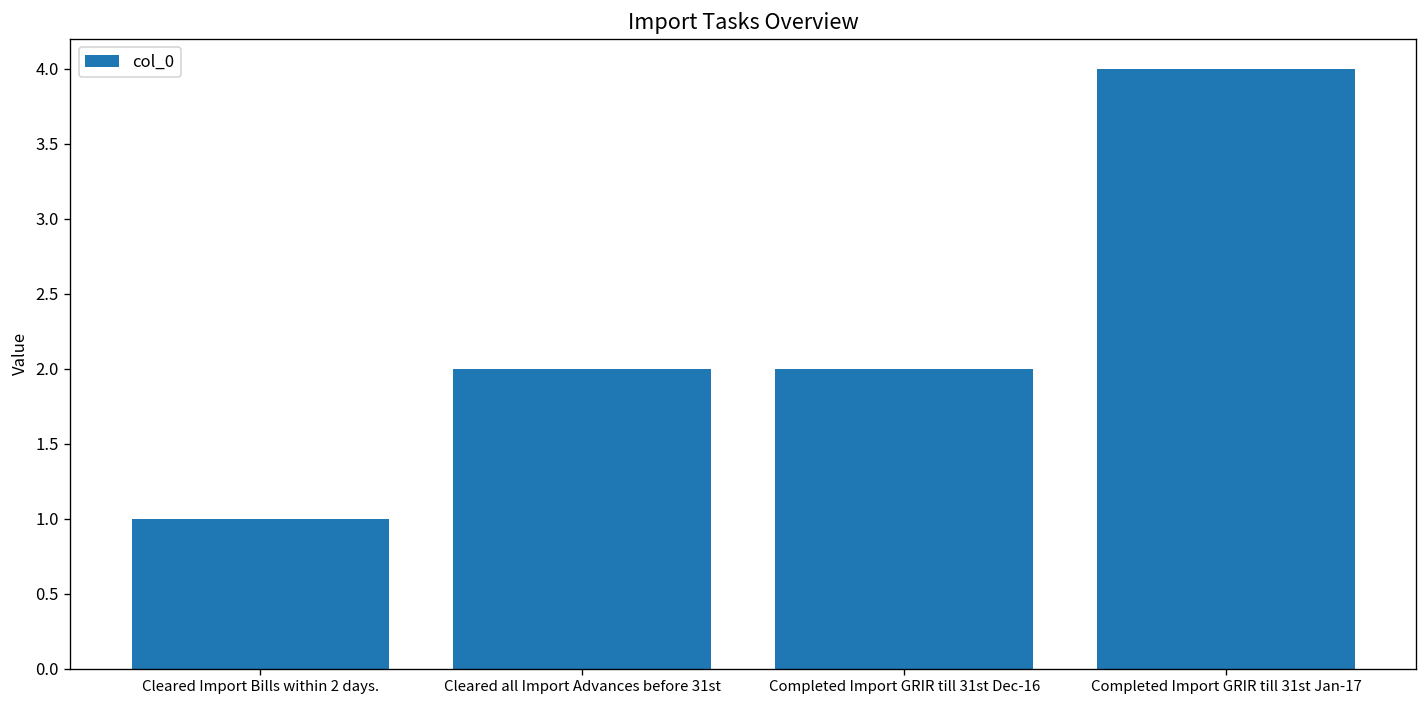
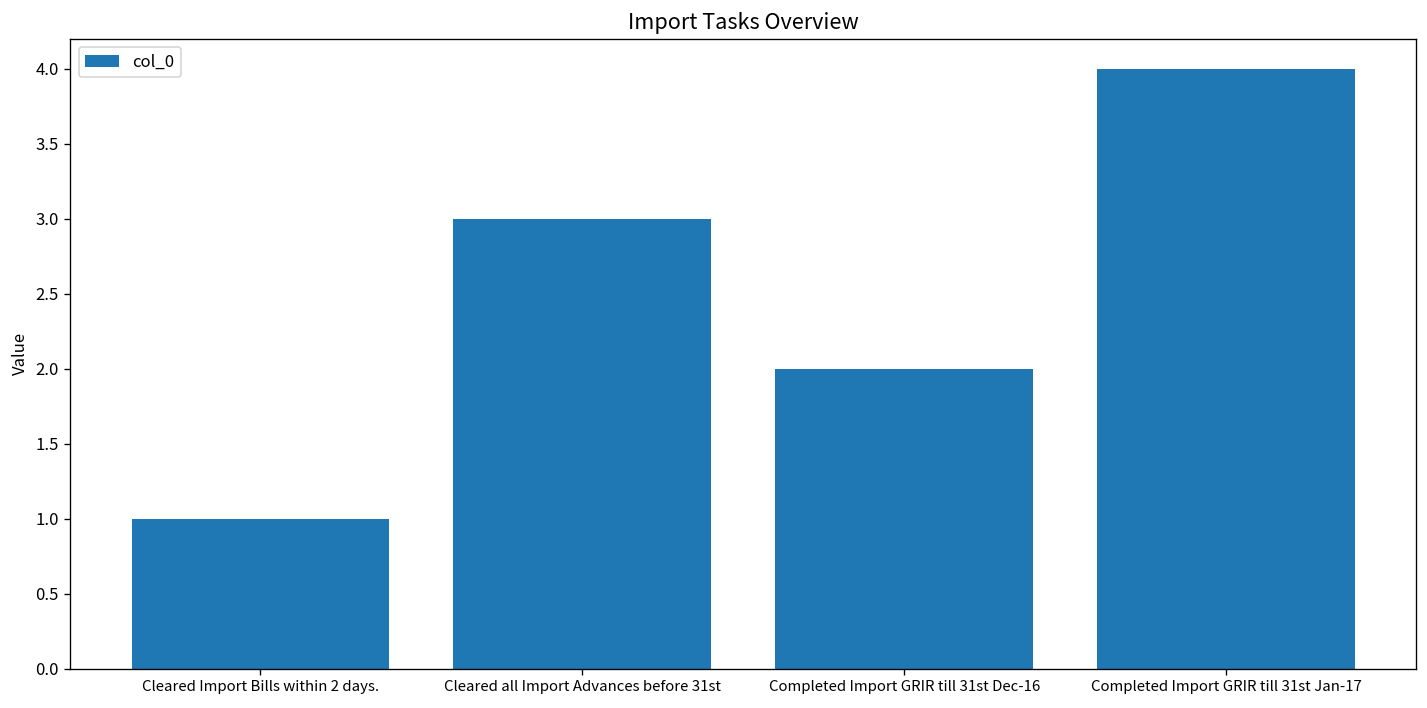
  {
    "Cleared Import Bills within 2 days.": 1,
-   "Cleared all Import Advances before 31st": 2,
+   "Cleared all Import Advances before 31st": 3,
    "Completed Import GRIR till 31st Dec-16": 2,
    "Completed Import GRIR till 31st Jan-17": 4
  }
